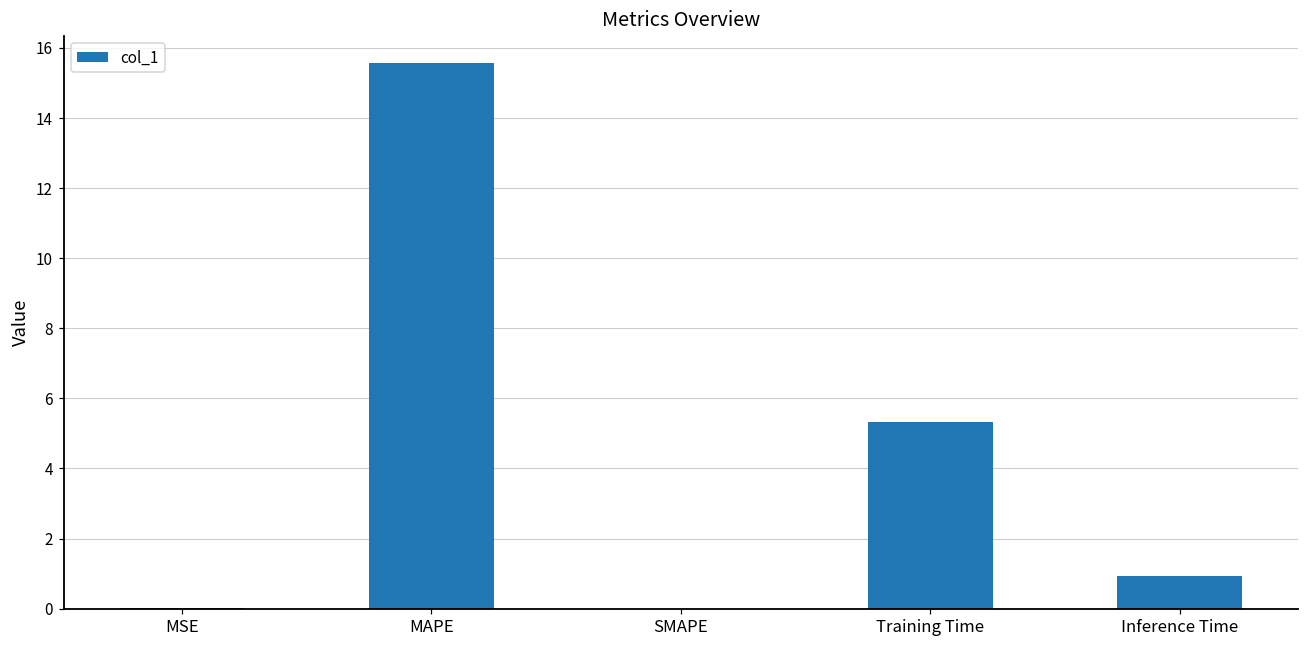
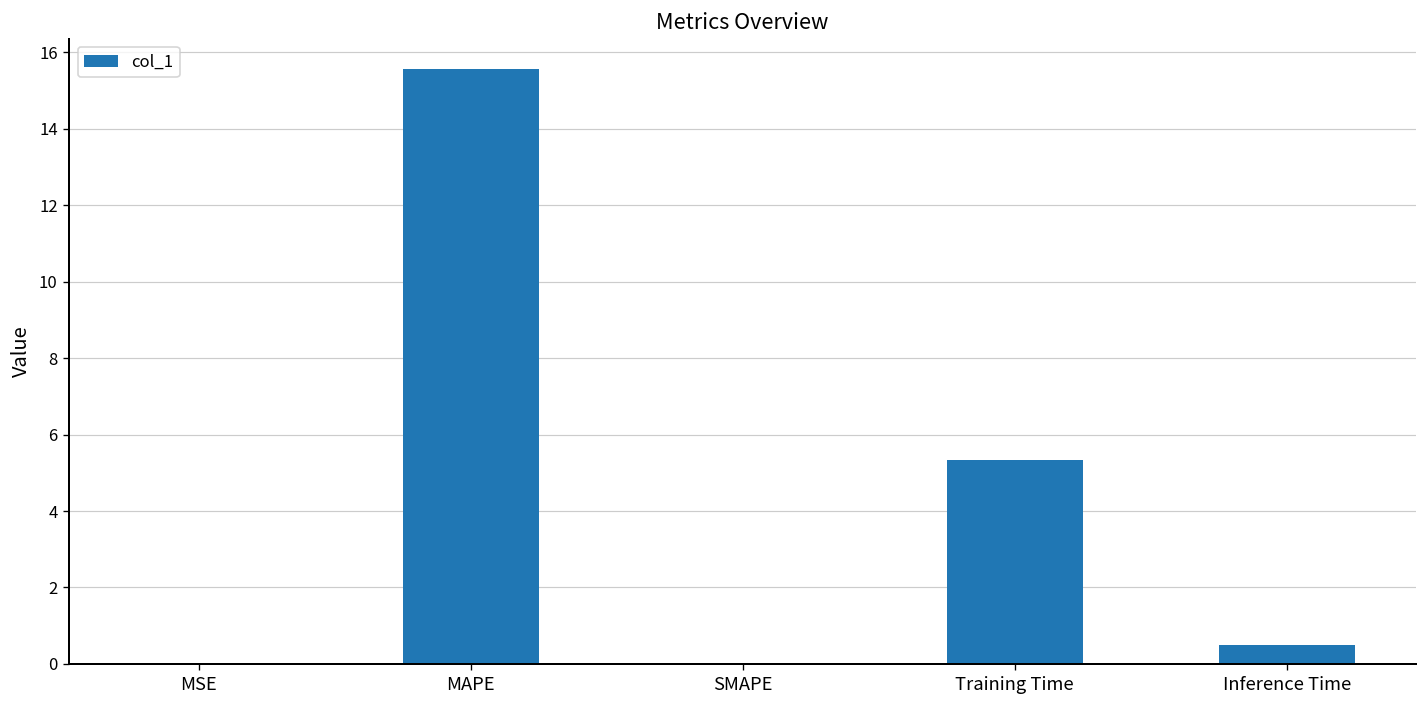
  {
    "MAPE": 15.6,
    "SMAPE": 0.0,
    "Training Time": 5.3,
-   "Inference Time": 0.9
+   "Inference Time": 0.5
  }
